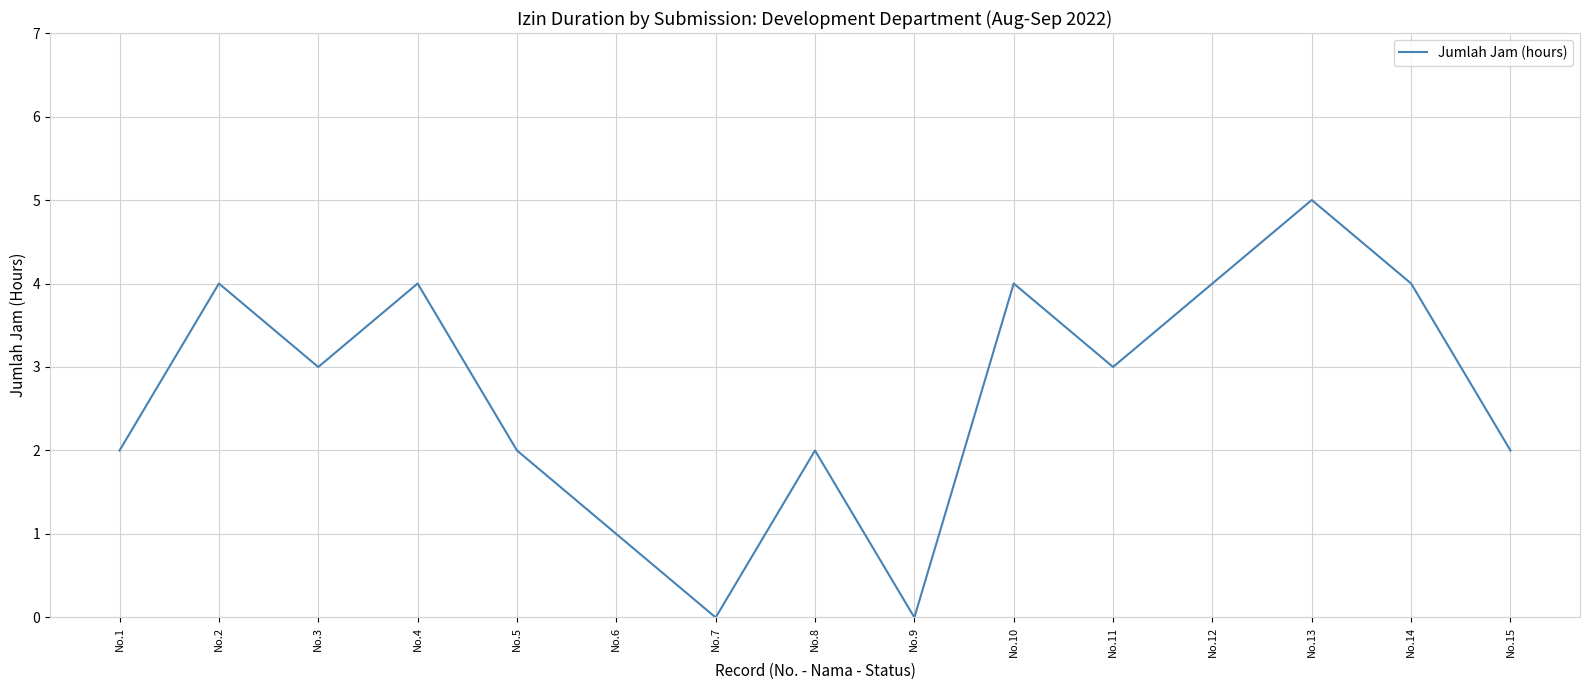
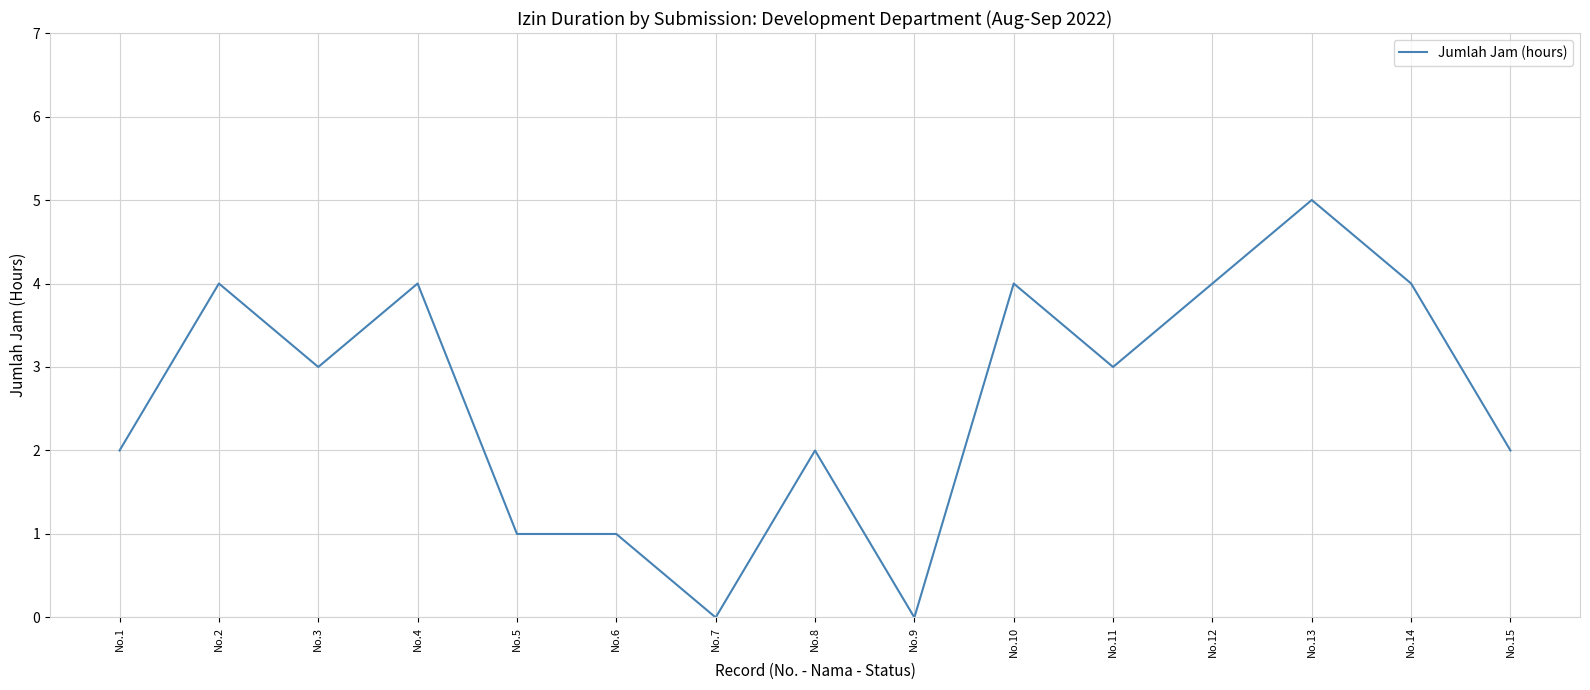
  {
    "No.1": 2,
    "No.2": 4,
    "No.3": 3,
    "No.4": 4,
-   "No.5": 2,
+   "No.5": 1,
    "No.6": 1,
    "No.7": 0,
    "No.8": 2,
    "No.9": 0,
    "No.10": 4,
    "No.11": 3,
    "No.12": 4,
    "No.13": 5,
    "No.14": 4,
    "No.15": 2
  }
